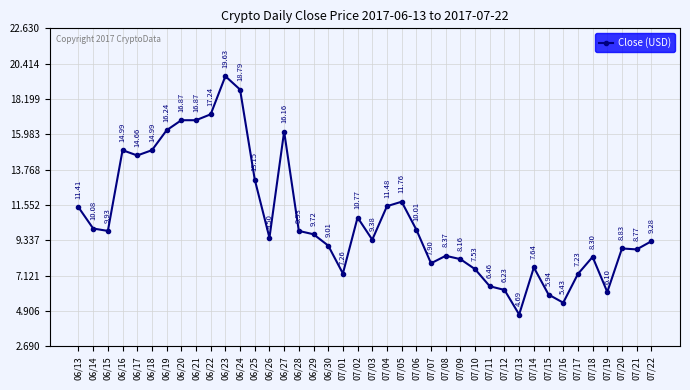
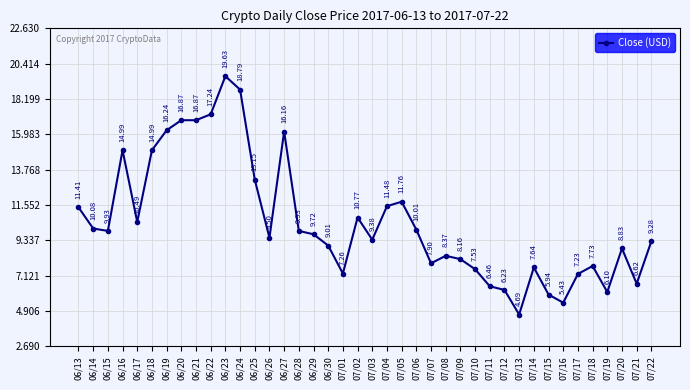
  {
    "06/13": 11.41,
    "06/14": 10.08,
    "06/15": 9.93,
    "06/16": 14.99,
-   "06/17": 14.66,
+   "06/17": 10.49,
    "06/18": 14.99,
    "06/19": 16.24,
    "06/20": 16.87,
    "06/21": 16.87,
    "06/22": 17.24,
    "06/23": 19.63,
    "06/24": 18.79,
    "06/25": 13.15,
    "06/26": 9.50,
    "06/27": 16.16,
    "06/28": 9.93,
    "06/29": 9.72,
    "06/30": 9.01,
    "07/01": 7.26,
    "07/02": 10.77,
    "07/03": 9.38,
    "07/04": 11.48,
    "07/05": 11.76,
    "07/06": 10.01,
    "07/07": 7.90,
    "07/08": 8.37,
    "07/09": 8.16,
    "07/10": 7.53,
    "07/11": 6.46,
    "07/12": 6.23,
    "07/13": 4.69,
    "07/14": 7.64,
    "07/15": 5.94,
    "07/16": 5.43,
    "07/17": 7.23,
-   "07/18": 8.30,
+   "07/18": 7.73,
    "07/19": 6.10,
    "07/20": 8.83,
-   "07/21": 8.77,
+   "07/21": 6.62,
    "07/22": 9.28
  }
